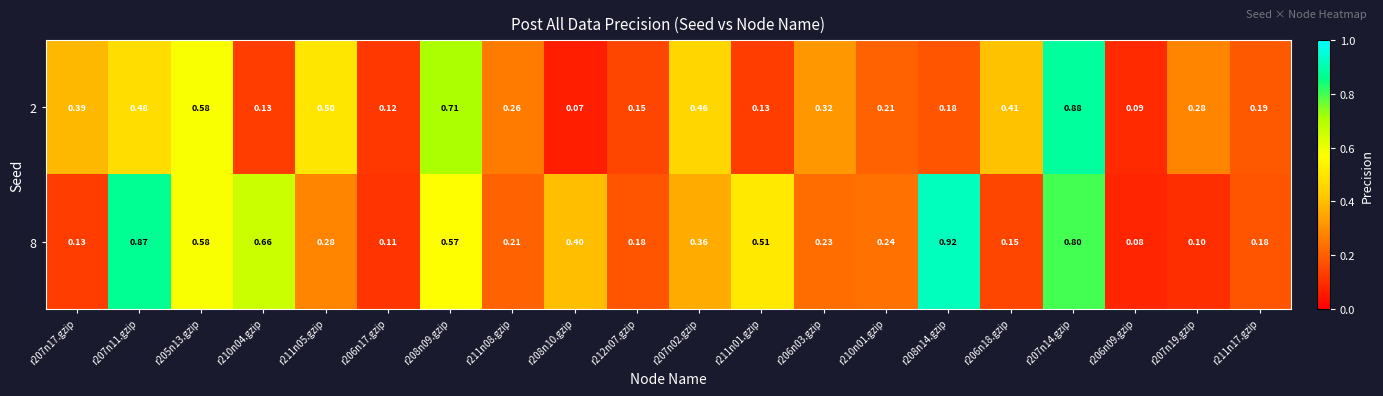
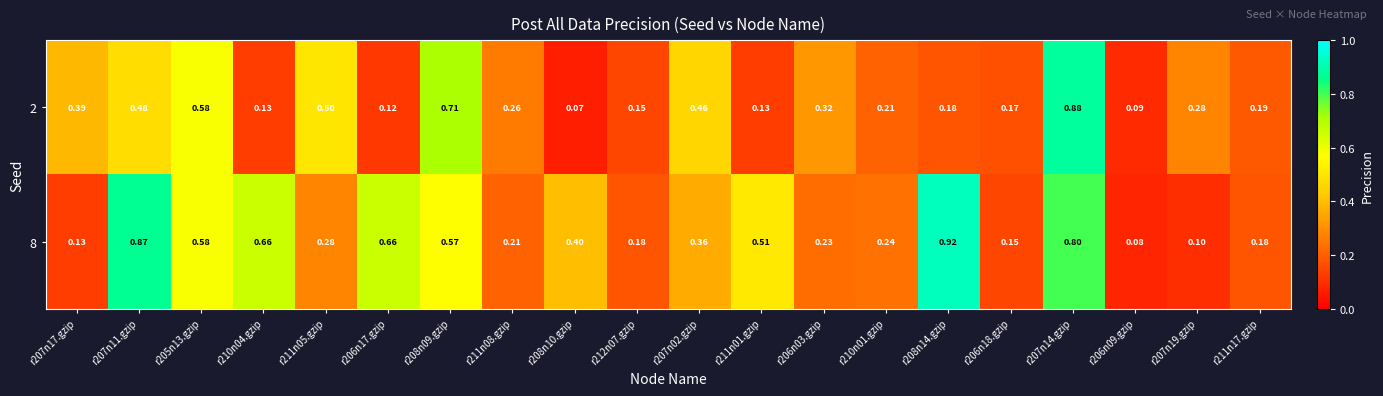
  {
    "2": {
      "r207n17.gzip": 0.39,
      "r207n11.gzip": 0.48,
      "r205n13.gzip": 0.58,
      "r210n04.gzip": 0.13,
      "r211n05.gzip": 0.50,
      "r206n17.gzip": 0.12,
      "r208n09.gzip": 0.71,
      "r211n08.gzip": 0.26,
      "r208n10.gzip": 0.07,
      "r212n07.gzip": 0.15,
      "r207n02.gzip": 0.46,
      "r211n01.gzip": 0.13,
      "r206n03.gzip": 0.32,
      "r210n01.gzip": 0.21,
      "r208n14.gzip": 0.18,
-     "r206n18.gzip": 0.41,
+     "r206n18.gzip": 0.17,
      "r207n14.gzip": 0.88,
      "r206n09.gzip": 0.09,
      "r207n19.gzip": 0.28,
      "r211n17.gzip": 0.19
    },
    "8": {
      "r207n17.gzip": 0.13,
      "r207n11.gzip": 0.87,
      "r205n13.gzip": 0.58,
      "r210n04.gzip": 0.66,
      "r211n05.gzip": 0.28,
-     "r206n17.gzip": 0.11,
+     "r206n17.gzip": 0.66,
      "r208n09.gzip": 0.57,
      "r211n08.gzip": 0.21,
      "r208n10.gzip": 0.40,
      "r212n07.gzip": 0.18,
      "r207n02.gzip": 0.36,
      "r211n01.gzip": 0.51,
      "r206n03.gzip": 0.23,
      "r210n01.gzip": 0.24,
      "r208n14.gzip": 0.92,
      "r206n18.gzip": 0.15,
      "r207n14.gzip": 0.80,
      "r206n09.gzip": 0.08,
      "r207n19.gzip": 0.10,
      "r211n17.gzip": 0.18
    }
  }
